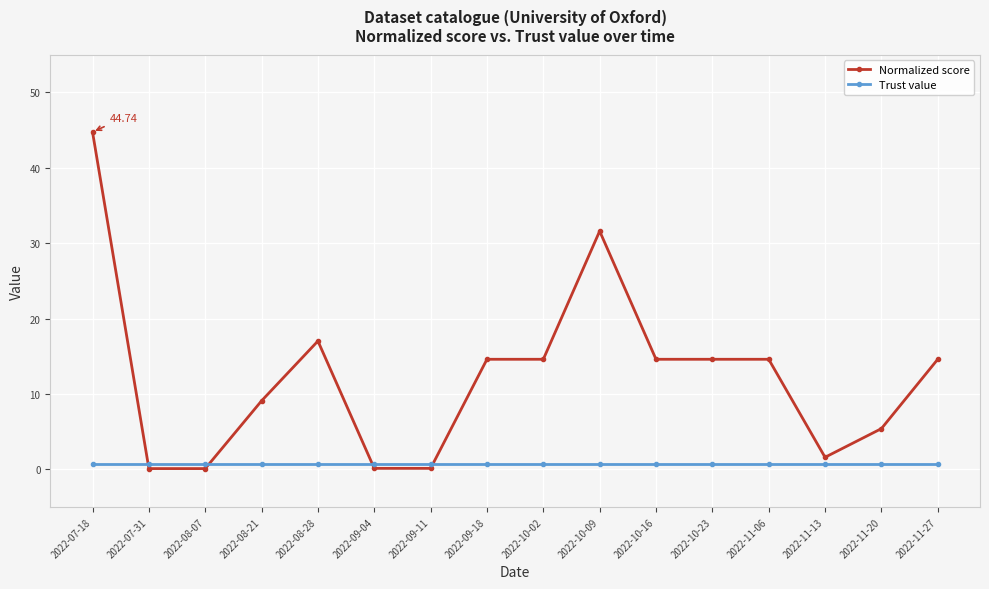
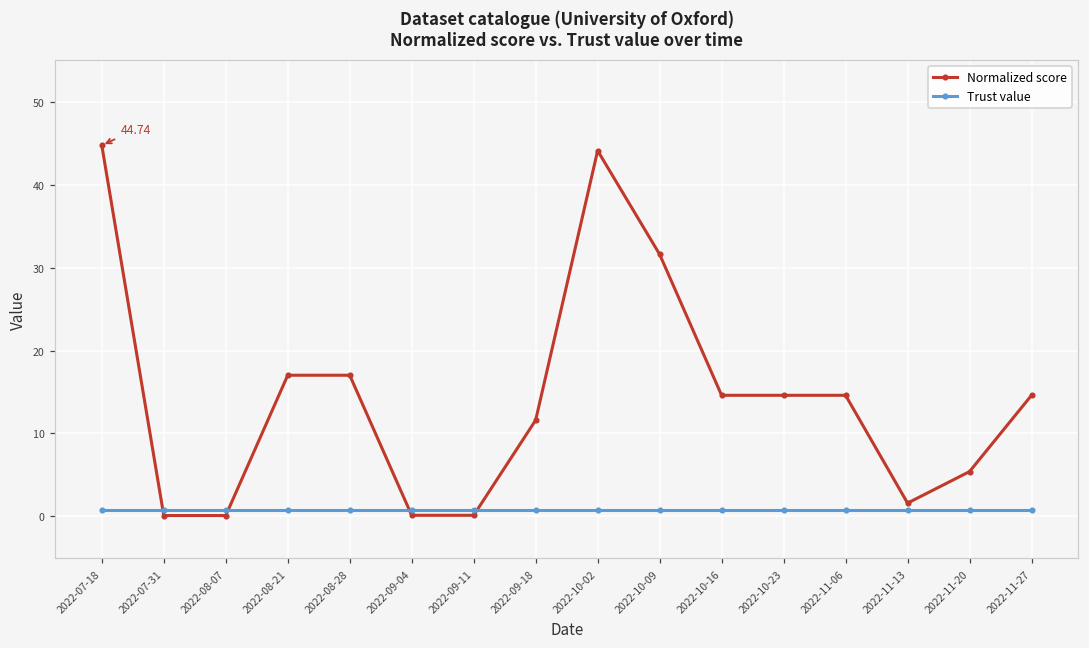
  {
    "Normalized score": {
      "2022-07-31": 0,
      "2022-08-07": 0,
-     "2022-08-21": 9,
+     "2022-08-21": 17,
      "2022-08-28": 17,
      "2022-09-04": 0,
      "2022-09-11": 0,
-     "2022-09-18": 15,
-     "2022-10-02": 15,
+     "2022-09-18": 12,
+     "2022-10-02": 44,
      "2022-10-09": 32,
      "2022-10-16": 15,
      "2022-10-23": 15,
      "2022-11-06": 15,
      "2022-11-13": 2,
      "2022-11-20": 5,
      "2022-11-27": 15
    },
    "Trust value": {
      "2022-07-18": 1,
      "2022-07-31": 1,
      "2022-08-07": 1,
      "2022-08-21": 1,
      "2022-08-28": 1,
      "2022-09-04": 1,
      "2022-09-11": 1,
      "2022-09-18": 1,
      "2022-10-02": 1,
      "2022-10-09": 1,
      "2022-10-16": 1,
      "2022-10-23": 1,
      "2022-11-06": 1,
      "2022-11-13": 1,
      "2022-11-20": 1,
      "2022-11-27": 1
    }
  }
